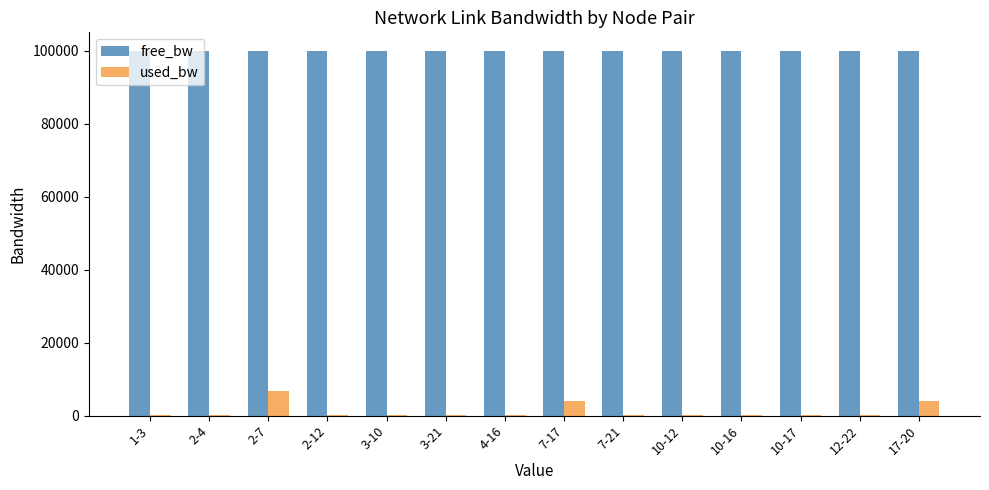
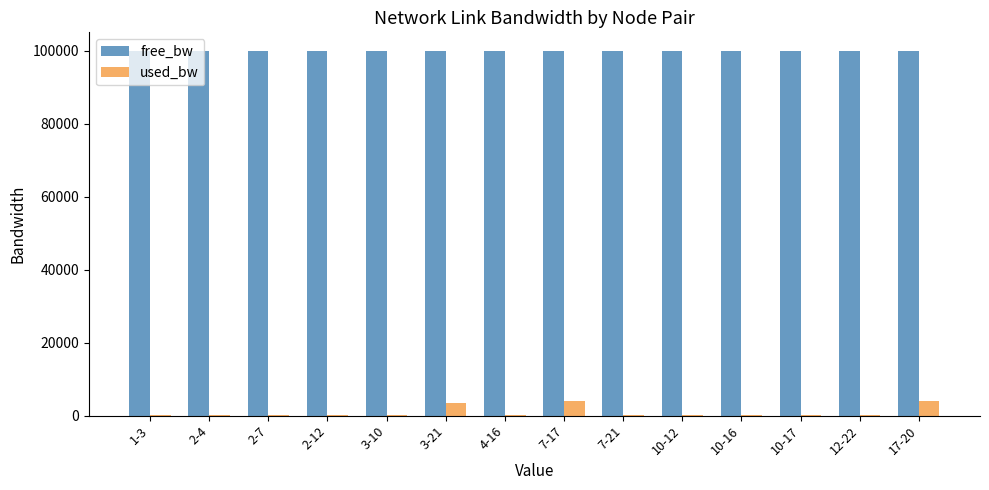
  {
    "free_bw": {
      "2-7": 100000,
      "2-12": 100000,
      "3-10": 100000,
      "3-21": 100000,
      "4-16": 100000,
      "7-17": 100000,
      "7-21": 100000,
      "10-12": 100000,
      "10-16": 100000,
      "10-17": 100000,
      "12-22": 100000,
      "17-20": 100000
    },
    "used_bw": {
-     "2-7": 7000,
-     "3-21": 0,
+     "2-7": 0,
+     "3-21": 4000,
      "7-17": 4000,
      "17-20": 4000
    }
  }
